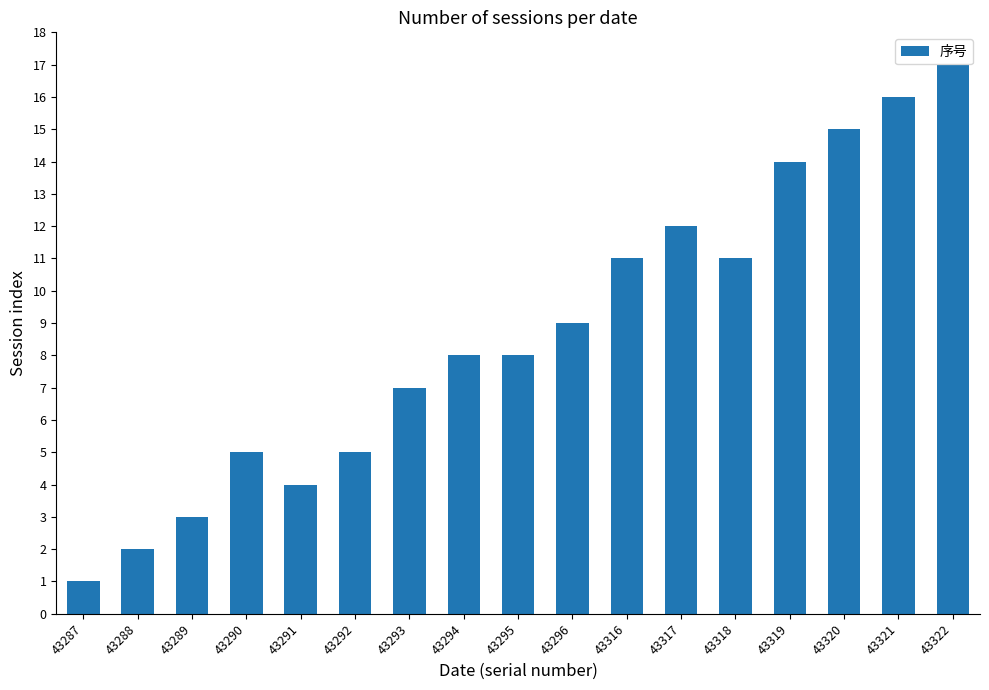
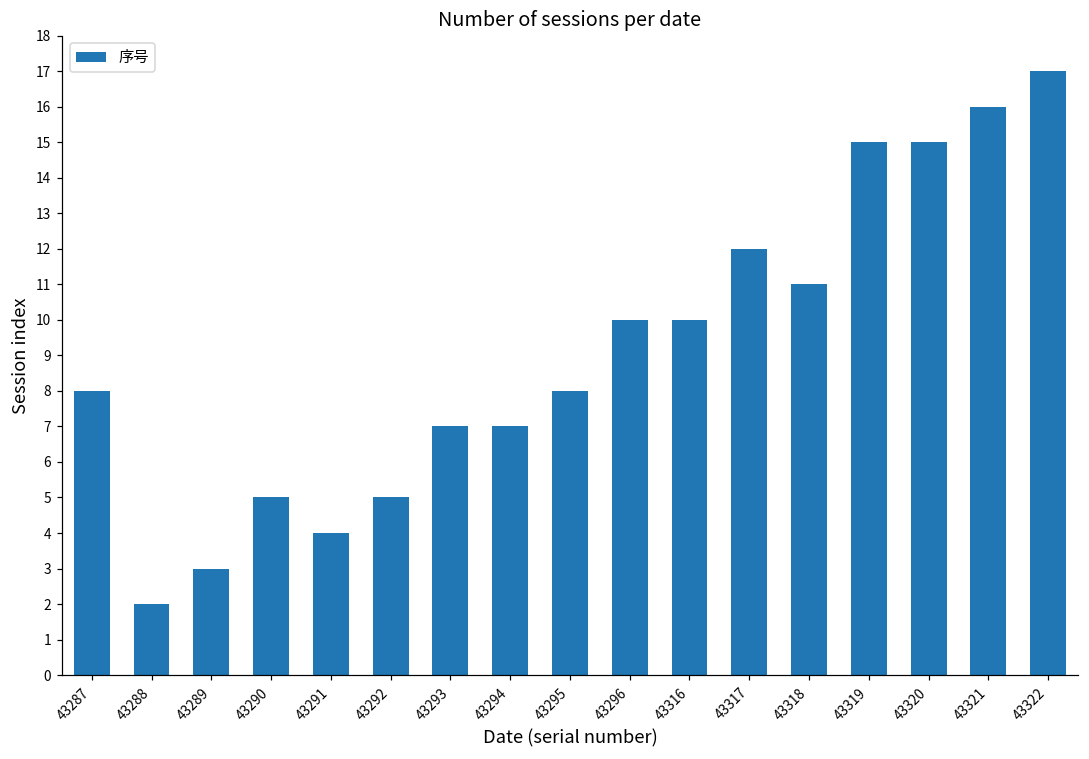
  {
-   "43287": 1,
+   "43287": 8,
    "43288": 2,
    "43289": 3,
    "43290": 5,
    "43291": 4,
    "43292": 5,
    "43293": 7,
-   "43294": 8,
+   "43294": 7,
    "43295": 8,
-   "43296": 9,
-   "43316": 11,
+   "43296": 10,
+   "43316": 10,
    "43317": 12,
    "43318": 11,
-   "43319": 14,
+   "43319": 15,
    "43320": 15,
    "43321": 16,
    "43322": 17
  }
